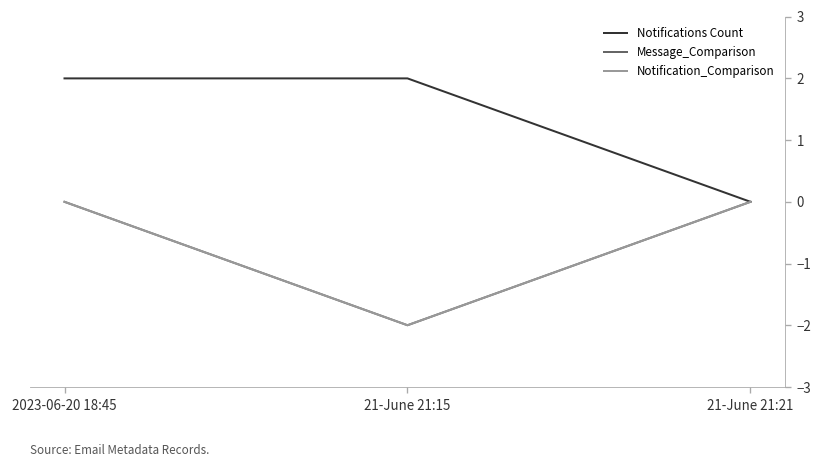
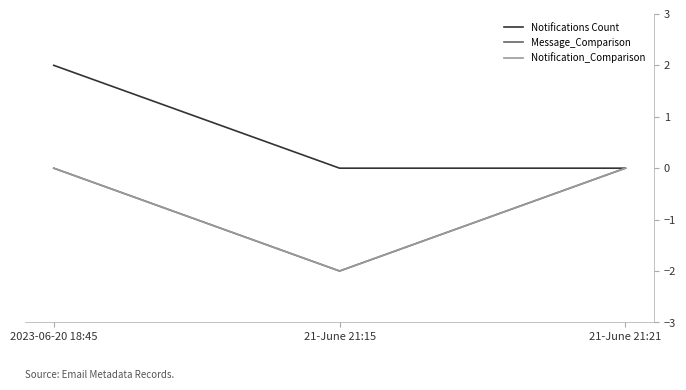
  {
    "Notifications Count": {
      "2023-06-20 18:45": 2,
-     "21-June 21:15": 2
+     "21-June 21:15": 0
    },
    "Notification_Comparison": {
      "2023-06-20 18:45": 0,
      "21-June 21:15": -2
    }
  }
